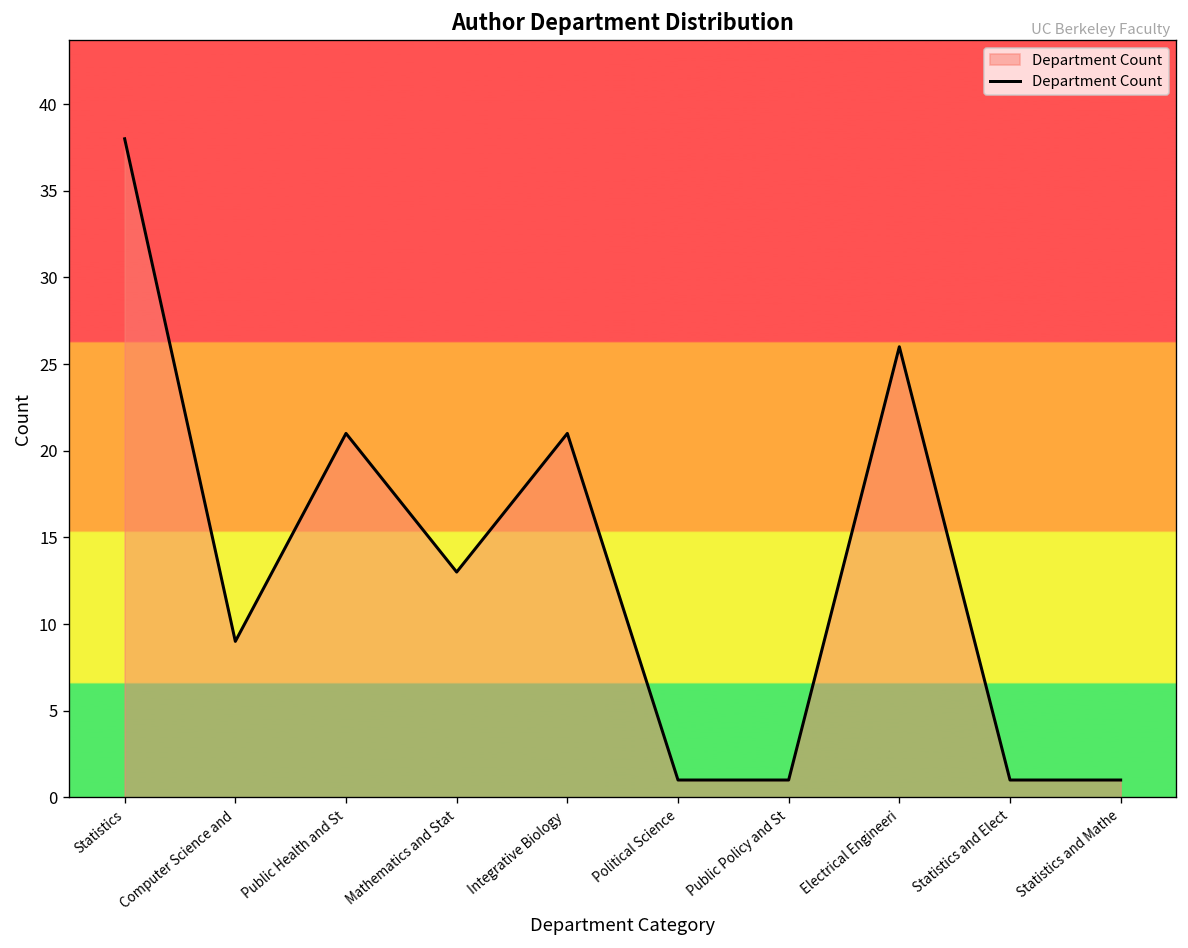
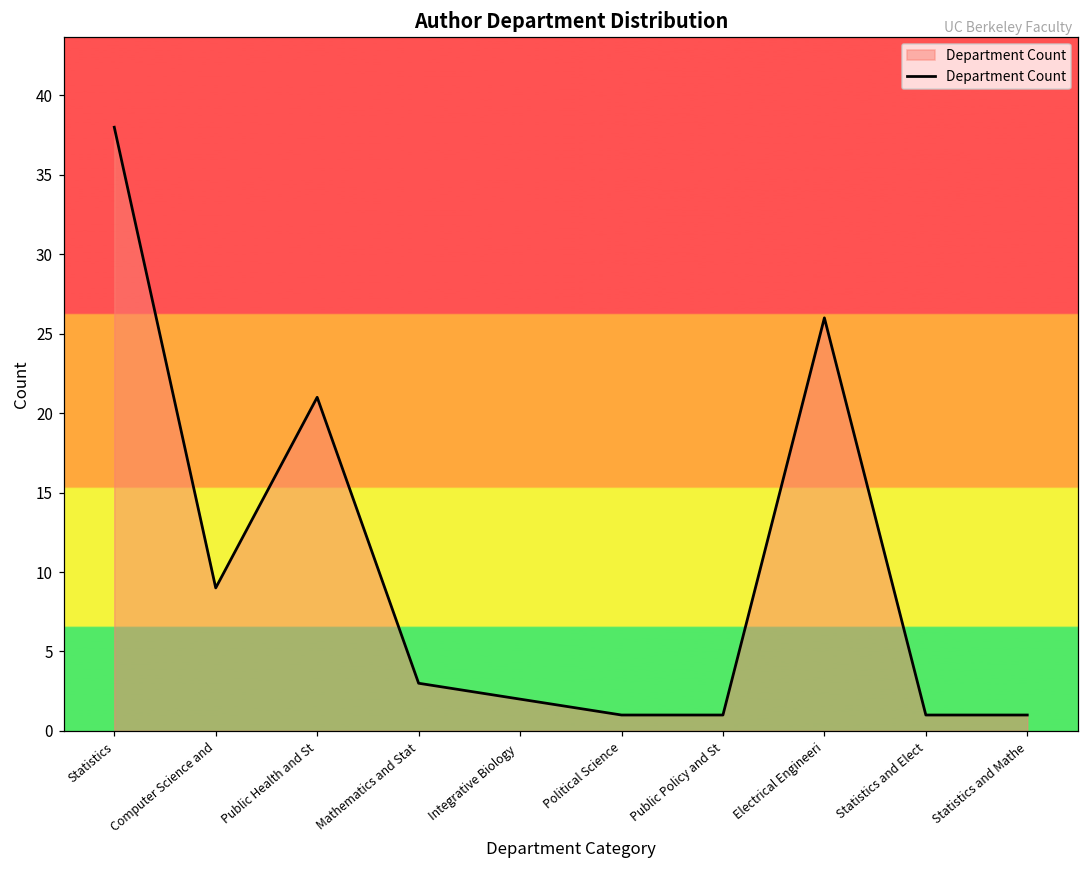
  {
    "Statistics": 38,
    "Computer Science and": 9,
    "Public Health and St": 21,
-   "Mathematics and Stat": 13,
-   "Integrative Biology": 21,
+   "Mathematics and Stat": 3,
+   "Integrative Biology": 2,
    "Political Science": 1,
    "Public Policy and St": 1,
    "Electrical Engineeri": 26,
    "Statistics and Elect": 1,
    "Statistics and Mathe": 1
  }
